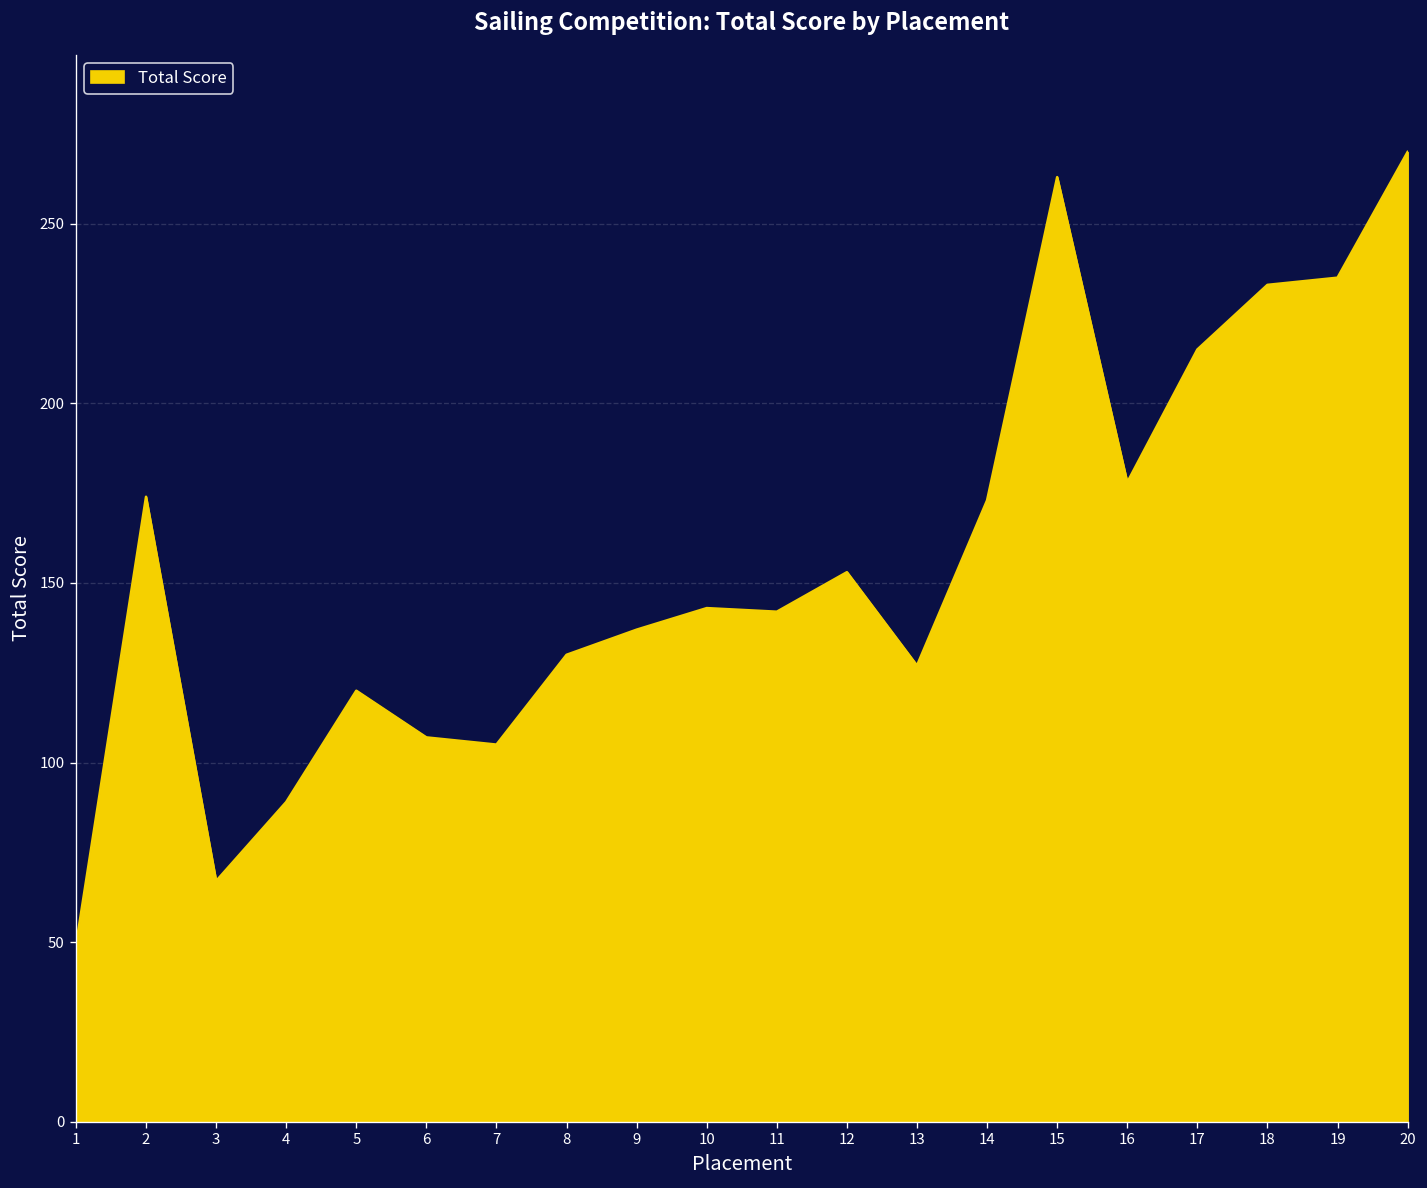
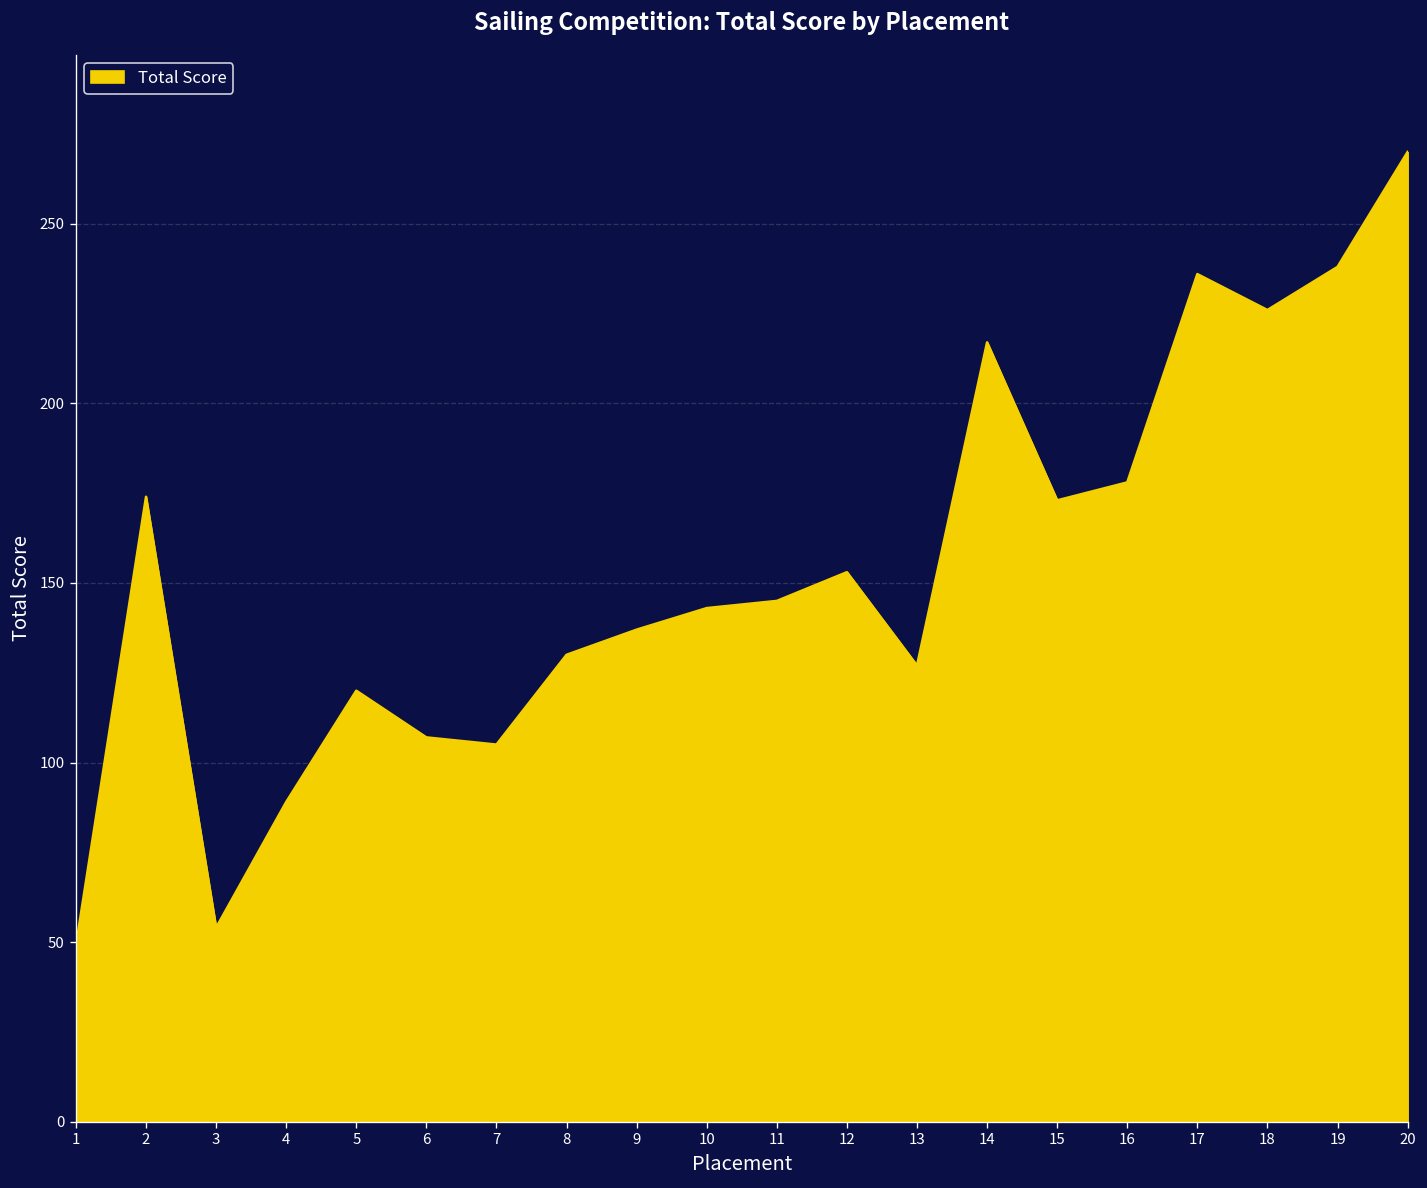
  {
    "1": 49,
    "2": 174,
-   "3": 67,
+   "3": 54,
    "4": 89,
    "5": 120,
    "6": 107,
    "7": 105,
    "8": 130,
    "9": 137,
    "10": 143,
-   "11": 142,
+   "11": 145,
    "12": 153,
    "13": 127,
-   "14": 173,
-   "15": 263,
+   "14": 217,
+   "15": 173,
    "16": 178,
-   "17": 215,
-   "18": 233,
-   "19": 235,
+   "17": 236,
+   "18": 226,
+   "19": 238,
    "20": 270
  }
